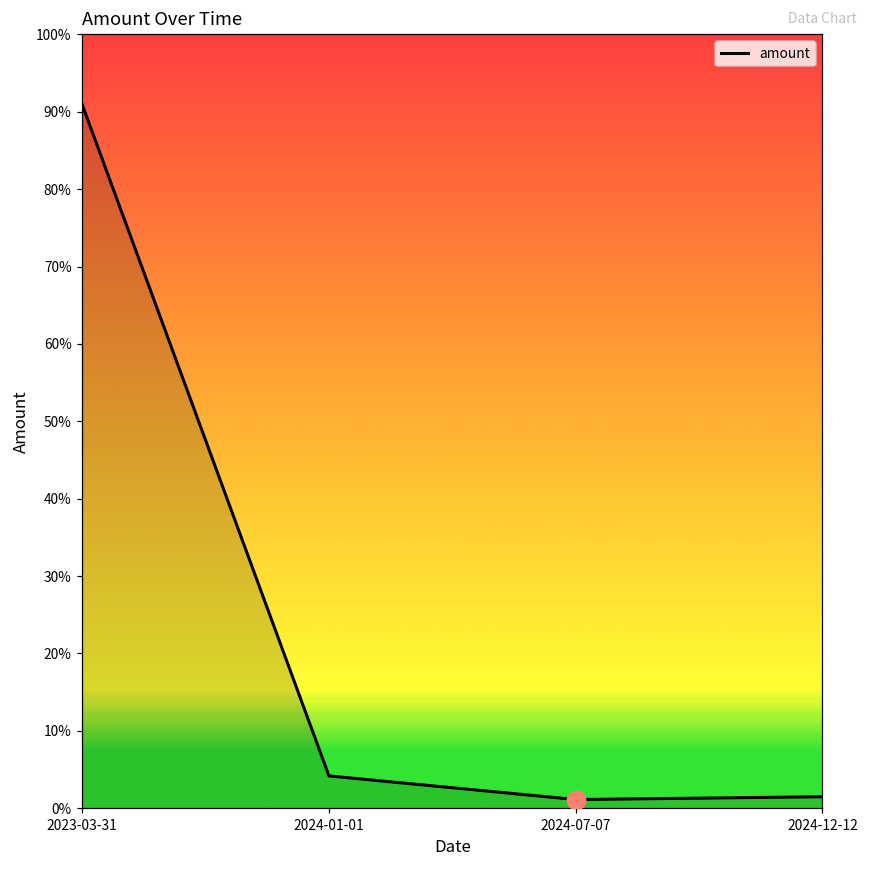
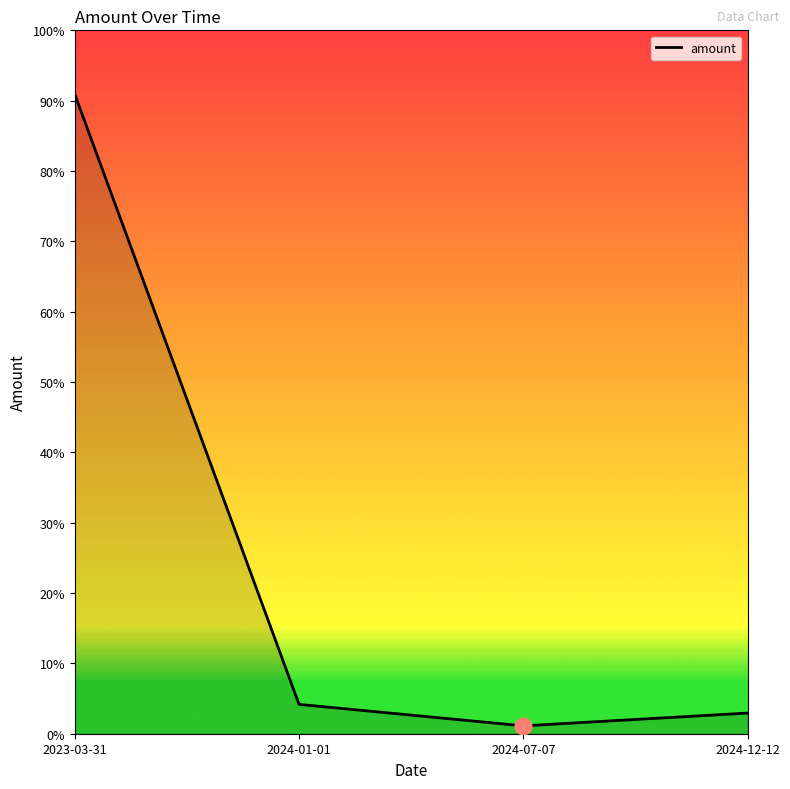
  {
    "amount": {
      "2023-03-31": "91%",
      "2024-01-01": "4%",
-     "2024-12-12": "1%"
+     "2024-12-12": "3%"
    }
  }
